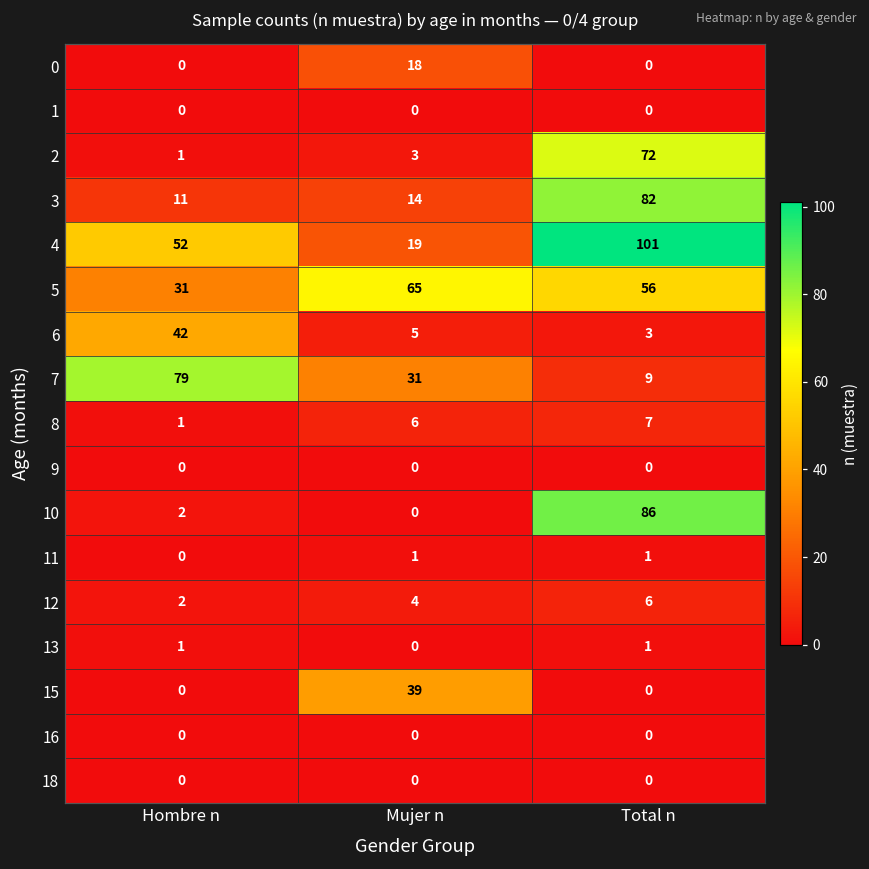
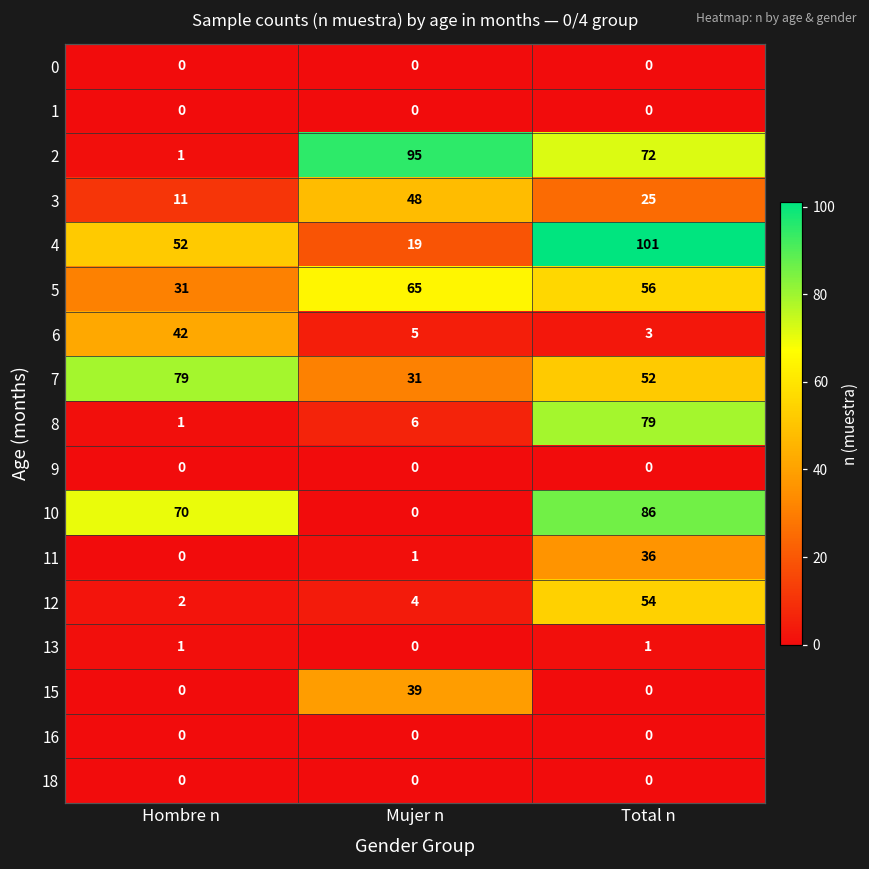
  {
    "0": {
      "Hombre n": 0,
-     "Mujer n": 18,
+     "Mujer n": 0,
      "Total n": 0
    },
    "1": {
      "Hombre n": 0,
      "Mujer n": 0,
      "Total n": 0
    },
    "2": {
      "Hombre n": 1,
-     "Mujer n": 3,
+     "Mujer n": 95,
      "Total n": 72
    },
    "3": {
      "Hombre n": 11,
-     "Mujer n": 14,
-     "Total n": 82
+     "Mujer n": 48,
+     "Total n": 25
    },
    "4": {
      "Hombre n": 52,
      "Mujer n": 19,
      "Total n": 101
    },
    "5": {
      "Hombre n": 31,
      "Mujer n": 65,
      "Total n": 56
    },
    "6": {
      "Hombre n": 42,
      "Mujer n": 5,
      "Total n": 3
    },
    "7": {
      "Hombre n": 79,
      "Mujer n": 31,
-     "Total n": 9
+     "Total n": 52
    },
    "8": {
      "Hombre n": 1,
      "Mujer n": 6,
-     "Total n": 7
+     "Total n": 79
    },
    "9": {
      "Hombre n": 0,
      "Mujer n": 0,
      "Total n": 0
    },
    "10": {
-     "Hombre n": 2,
+     "Hombre n": 70,
      "Mujer n": 0,
      "Total n": 86
    },
    "11": {
      "Hombre n": 0,
      "Mujer n": 1,
-     "Total n": 1
+     "Total n": 36
    },
    "12": {
      "Hombre n": 2,
      "Mujer n": 4,
-     "Total n": 6
+     "Total n": 54
    },
    "13": {
      "Hombre n": 1,
      "Mujer n": 0,
      "Total n": 1
    },
    "15": {
      "Hombre n": 0,
      "Mujer n": 39,
      "Total n": 0
    },
    "16": {
      "Hombre n": 0,
      "Mujer n": 0,
      "Total n": 0
    },
    "18": {
      "Hombre n": 0,
      "Mujer n": 0,
      "Total n": 0
    }
  }
